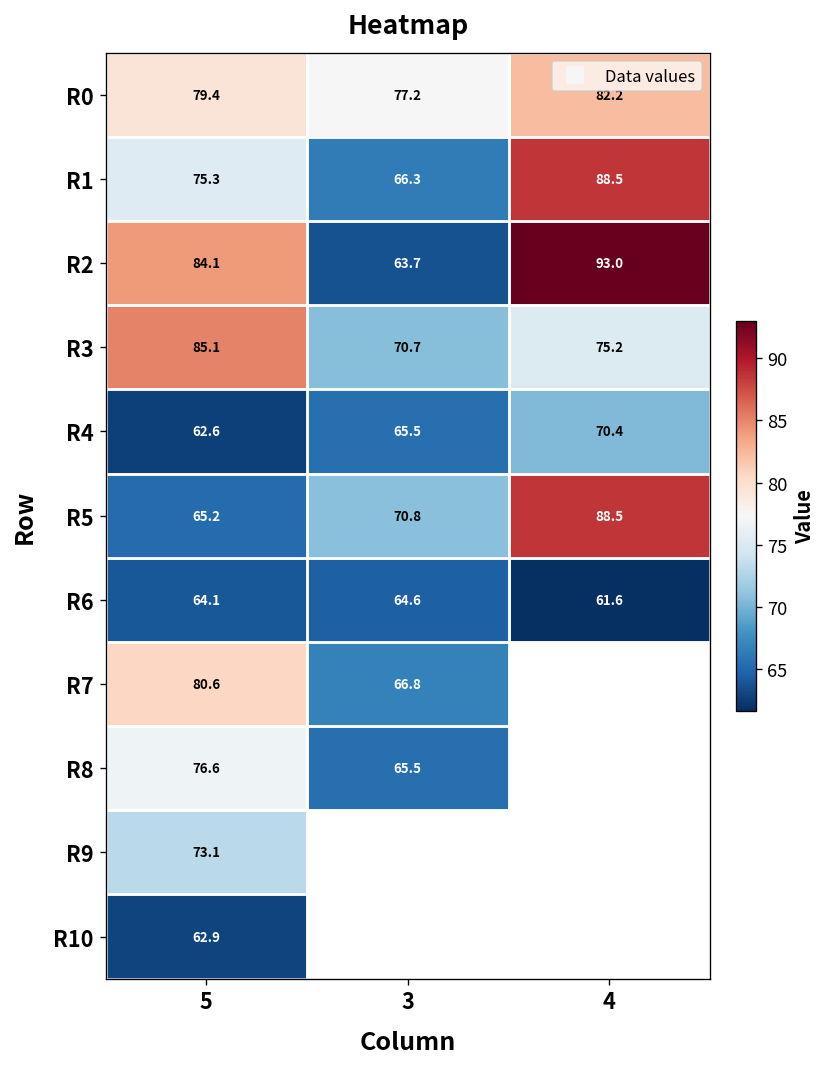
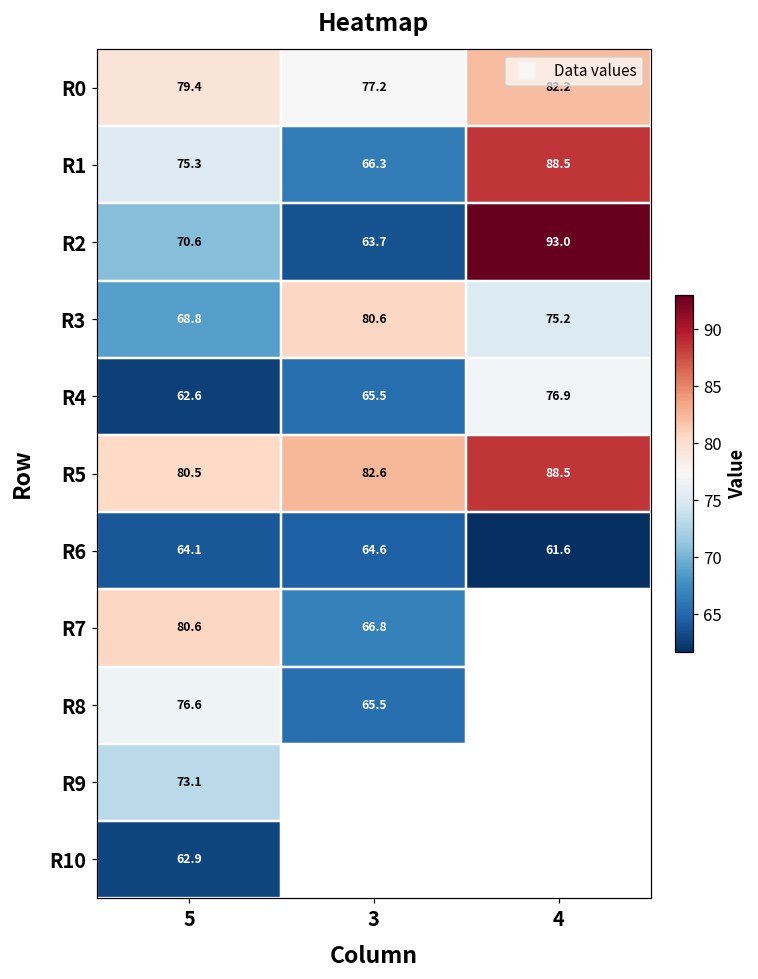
  {
    "R0": {
      "5": 79.4,
      "3": 77.2
    },
    "R1": {
      "5": 75.3,
      "3": 66.3,
      "4": 88.5
    },
    "R2": {
-     "5": 84.1,
+     "5": 70.6,
      "3": 63.7,
      "4": 93.0
    },
    "R3": {
-     "5": 85.1,
-     "3": 70.7,
+     "5": 68.8,
+     "3": 80.6,
      "4": 75.2
    },
    "R4": {
      "5": 62.6,
      "3": 65.5,
-     "4": 70.4
+     "4": 76.9
    },
    "R5": {
-     "5": 65.2,
-     "3": 70.8,
+     "5": 80.5,
+     "3": 82.6,
      "4": 88.5
    },
    "R6": {
      "5": 64.1,
      "3": 64.6,
      "4": 61.6
    },
    "R7": {
      "5": 80.6,
      "3": 66.8
    },
    "R8": {
      "5": 76.6,
      "3": 65.5
    },
    "R9": {
      "5": 73.1
    },
    "R10": {
      "5": 62.9
    }
  }
